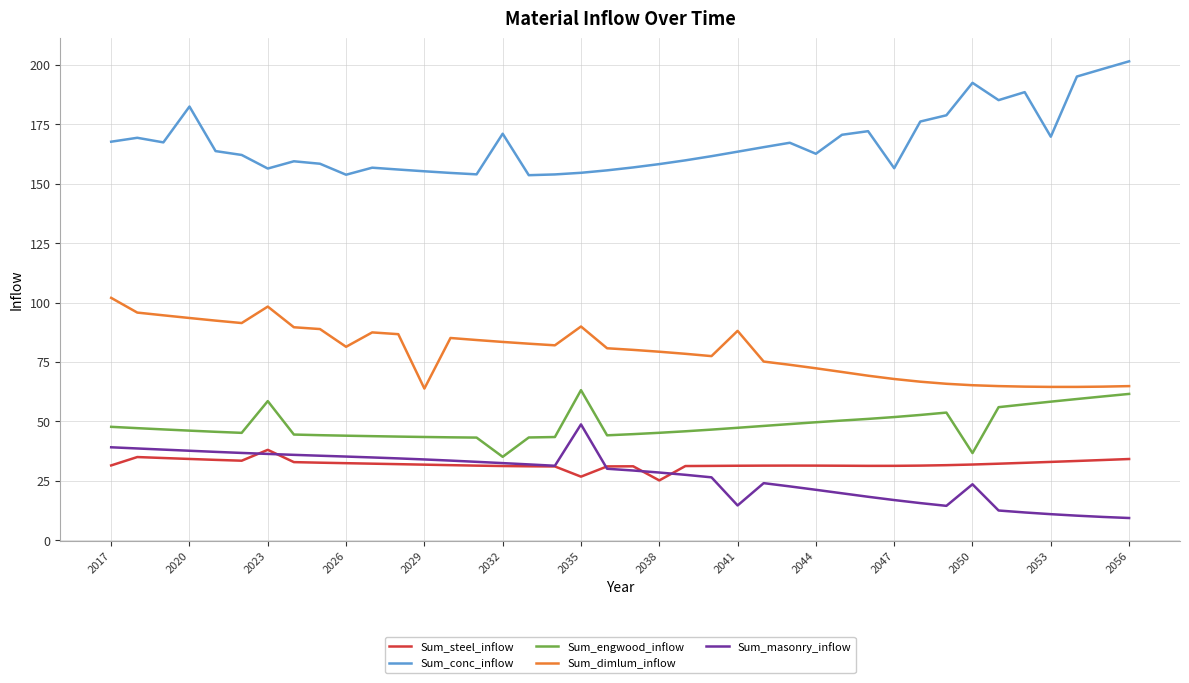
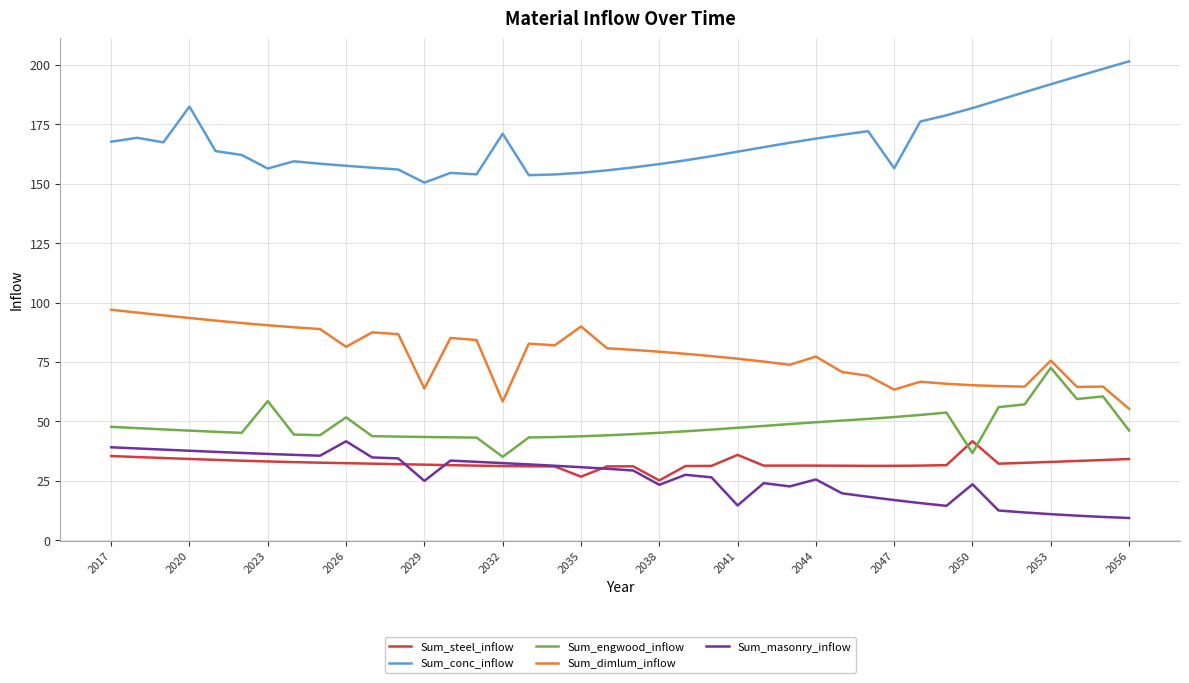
  {
    "Sum_steel_inflow": {
-     "2017": 31,
+     "2017": 35,
      "2020": 34,
-     "2023": 38,
+     "2023": 33,
      "2026": 32,
      "2029": 32,
      "2032": 31,
      "2035": 27,
      "2038": 25,
-     "2041": 31,
+     "2041": 36,
      "2044": 31,
      "2047": 31,
-     "2050": 32,
+     "2050": 42,
      "2053": 33,
      "2056": 34
    },
    "Sum_conc_inflow": {
      "2017": 168,
      "2020": 182,
      "2023": 156,
-     "2026": 154,
-     "2029": 155,
+     "2026": 158,
+     "2029": 150,
      "2032": 171,
      "2035": 155,
      "2038": 158,
      "2041": 163,
-     "2044": 163,
+     "2044": 169,
      "2047": 157,
-     "2050": 192,
-     "2053": 170,
+     "2050": 182,
+     "2053": 192,
      "2056": 201
    },
    "Sum_engwood_inflow": {
      "2017": 48,
      "2020": 46,
      "2023": 59,
-     "2026": 44,
+     "2026": 52,
      "2029": 43,
      "2032": 35,
-     "2035": 63,
+     "2035": 44,
      "2038": 45,
      "2041": 47,
      "2044": 50,
      "2047": 52,
      "2050": 37,
-     "2053": 58,
-     "2056": 62
+     "2053": 73,
+     "2056": 46
    },
    "Sum_dimlum_inflow": {
-     "2017": 102,
+     "2017": 97,
      "2020": 94,
-     "2023": 98,
+     "2023": 90,
      "2026": 81,
      "2029": 64,
-     "2032": 83,
+     "2032": 58,
      "2035": 90,
      "2038": 79,
-     "2041": 88,
-     "2044": 72,
-     "2047": 68,
+     "2041": 76,
+     "2044": 77,
+     "2047": 63,
      "2050": 65,
-     "2053": 65,
-     "2056": 65
+     "2053": 76,
+     "2056": 55
    },
    "Sum_masonry_inflow": {
      "2017": 39,
      "2020": 38,
      "2023": 36,
-     "2026": 35,
-     "2029": 34,
+     "2026": 42,
+     "2029": 25,
      "2032": 32,
-     "2035": 49,
-     "2038": 29,
+     "2035": 31,
+     "2038": 23,
      "2041": 15,
-     "2044": 21,
+     "2044": 26,
      "2047": 17,
      "2050": 24,
      "2053": 11,
      "2056": 9
    }
  }
